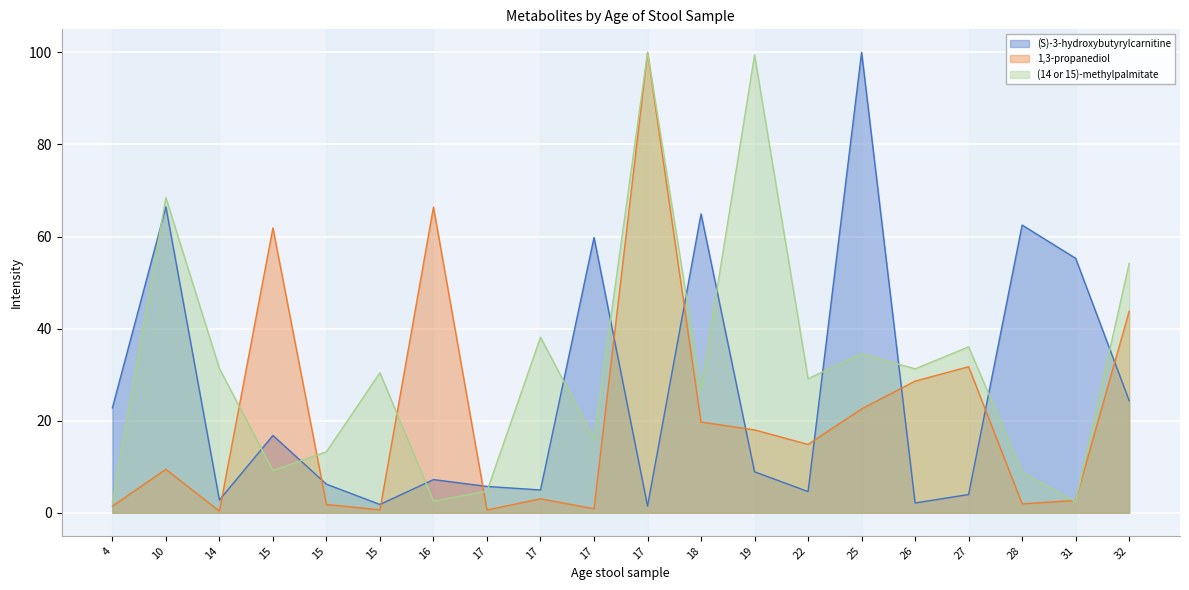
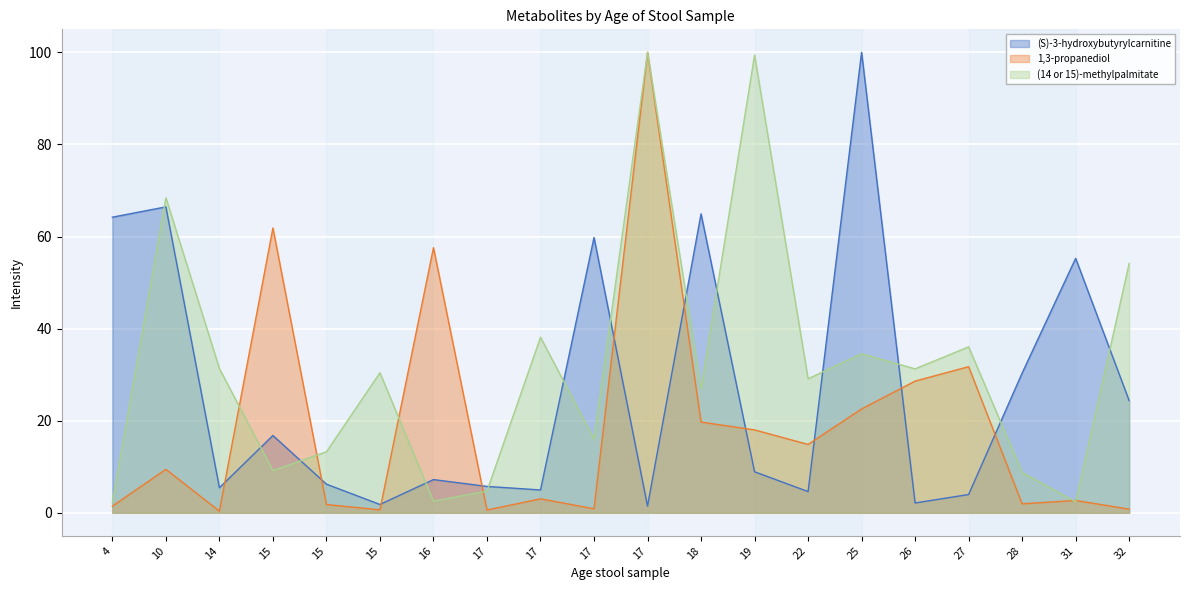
  {
    "(S)-3-hydroxybutyrylcarnitine": {
-     "4": 23,
+     "4": 64,
      "10": 66,
-     "14": 3,
+     "14": 5,
      "16": 7,
      "18": 65,
      "19": 9,
      "22": 5,
      "25": 100,
      "26": 2,
      "27": 4,
-     "28": 62,
+     "28": 30,
      "31": 55,
      "32": 24
    },
    "1,3-propanediol": {
      "4": 1,
      "10": 9,
      "14": 0,
-     "16": 66,
+     "16": 58,
      "18": 20,
      "19": 18,
      "22": 15,
      "25": 23,
      "26": 29,
      "27": 32,
      "28": 2,
-     "32": 44
+     "32": 1
    },
    "(14 or 15)-methylpalmitate": {
      "4": 2,
      "10": 68,
      "14": 31,
      "16": 3,
      "18": 27,
      "19": 99,
      "22": 29,
      "25": 35,
      "26": 31,
      "27": 36,
      "28": 9,
      "32": 54
    }
  }
